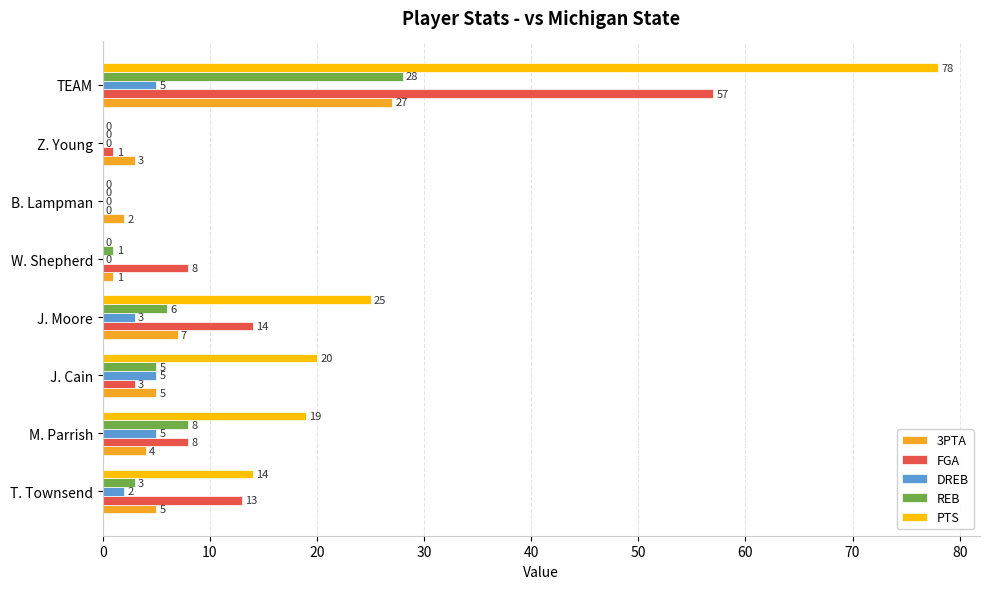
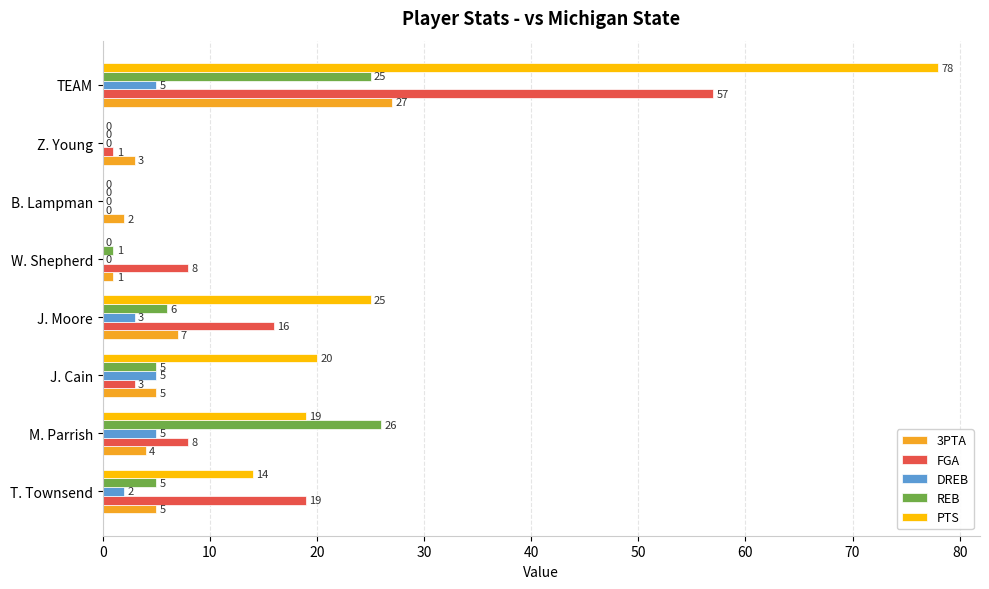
  {
    "FGA": {
      "TEAM": 57,
      "Z. Young": 1,
      "B. Lampman": 0,
      "W. Shepherd": 8,
-     "J. Moore": 14,
+     "J. Moore": 16,
      "J. Cain": 3,
      "M. Parrish": 8,
-     "T. Townsend": 13
+     "T. Townsend": 19
    },
    "DREB": {
      "TEAM": 5,
      "Z. Young": 0,
      "B. Lampman": 0,
      "W. Shepherd": 0,
      "J. Moore": 3,
      "J. Cain": 5,
      "M. Parrish": 5,
      "T. Townsend": 2
    },
    "REB": {
-     "TEAM": 28,
+     "TEAM": 25,
      "Z. Young": 0,
      "B. Lampman": 0,
      "W. Shepherd": 1,
      "J. Moore": 6,
      "J. Cain": 5,
-     "M. Parrish": 8,
-     "T. Townsend": 3
+     "M. Parrish": 26,
+     "T. Townsend": 5
    }
  }
